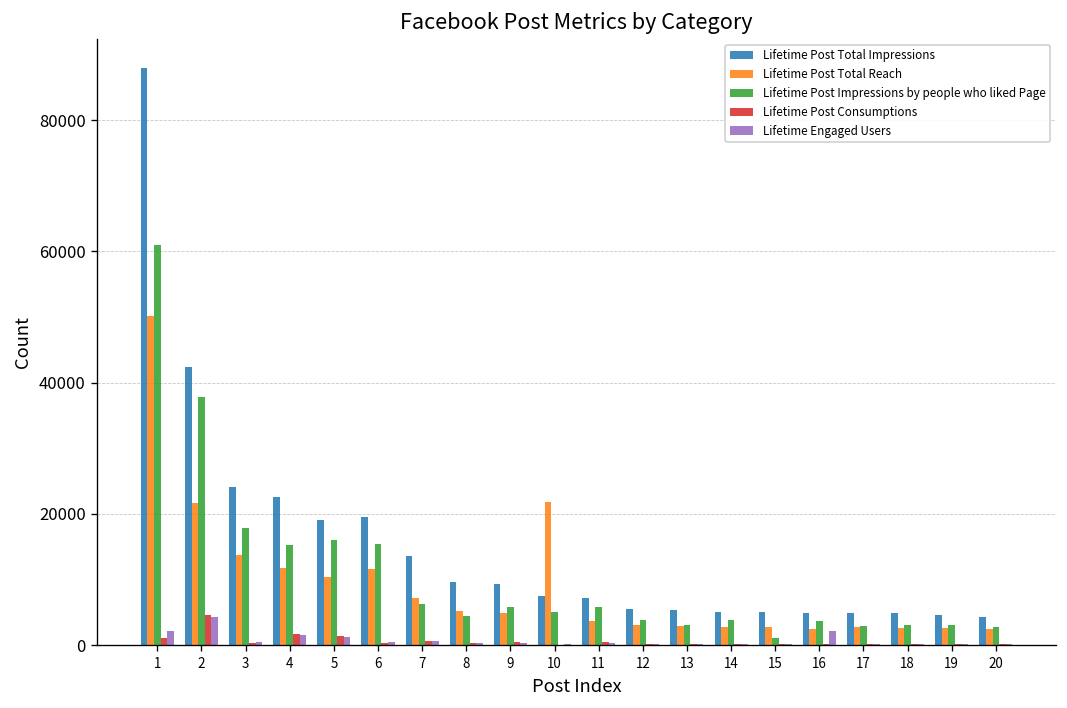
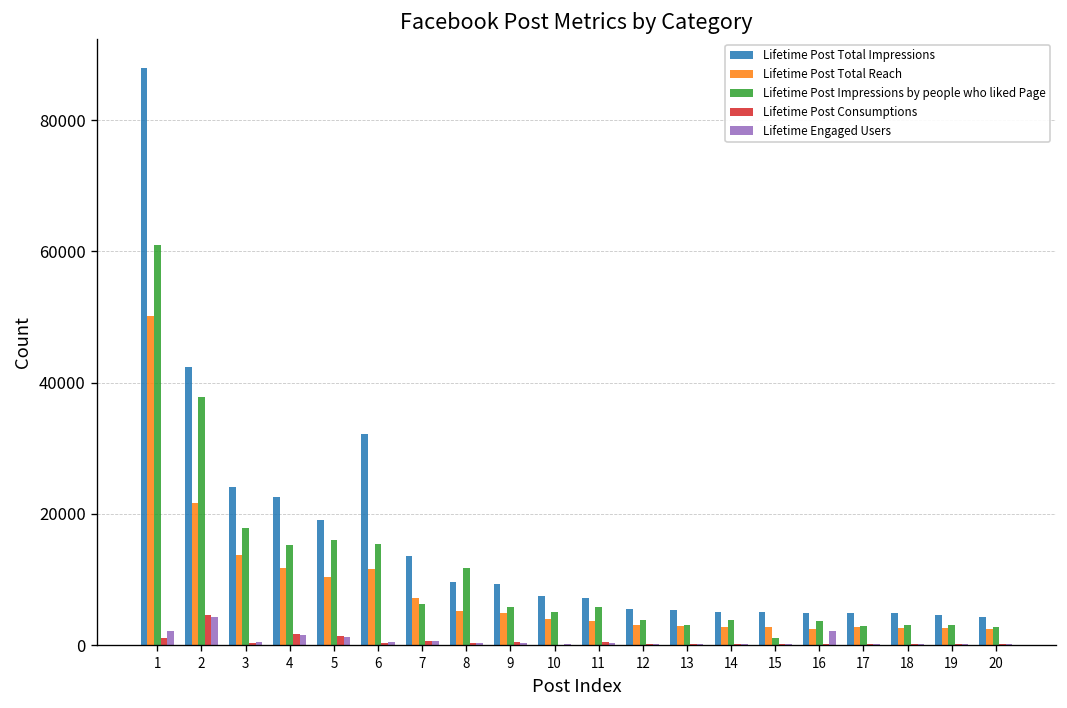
  {
    "Lifetime Post Total Impressions": {
      "1": 88000,
      "2": 42000,
      "3": 24000,
      "4": 23000,
      "5": 19000,
-     "6": 19000,
+     "6": 32000,
      "7": 14000,
      "8": 10000,
      "9": 9000,
      "10": 8000,
      "11": 7000,
      "12": 6000,
      "13": 5000,
      "14": 5000,
      "15": 5000,
      "16": 5000,
      "17": 5000,
      "18": 5000,
      "19": 5000,
      "20": 4000
    },
    "Lifetime Post Total Reach": {
      "1": 50000,
      "2": 22000,
      "3": 14000,
      "4": 12000,
      "5": 10000,
      "6": 12000,
      "7": 7000,
      "8": 5000,
      "9": 5000,
-     "10": 22000,
+     "10": 4000,
      "11": 4000,
      "12": 3000,
      "13": 3000,
      "14": 3000,
      "15": 3000,
      "16": 3000,
      "17": 3000,
      "18": 3000,
      "19": 3000,
      "20": 2000
    },
    "Lifetime Post Impressions by people who liked Page": {
      "1": 61000,
      "2": 38000,
      "3": 18000,
      "4": 15000,
      "5": 16000,
      "6": 15000,
      "7": 6000,
-     "8": 4000,
+     "8": 12000,
      "9": 6000,
      "10": 5000,
      "11": 6000,
      "12": 4000,
      "13": 3000,
      "14": 4000,
      "15": 1000,
      "16": 4000,
      "17": 3000,
      "18": 3000,
      "19": 3000,
      "20": 3000
    },
    "Lifetime Post Consumptions": {
      "1": 1000,
      "2": 5000,
      "4": 2000,
      "5": 1000,
      "7": 1000,
      "9": 1000
    },
    "Lifetime Engaged Users": {
      "1": 2000,
      "2": 4000,
      "3": 1000,
      "4": 2000,
      "5": 1000,
      "6": 0,
      "7": 1000,
      "16": 2000
    }
  }
